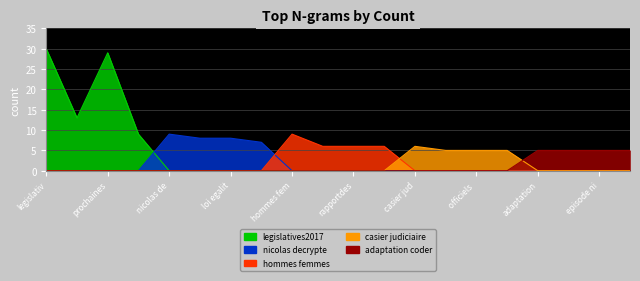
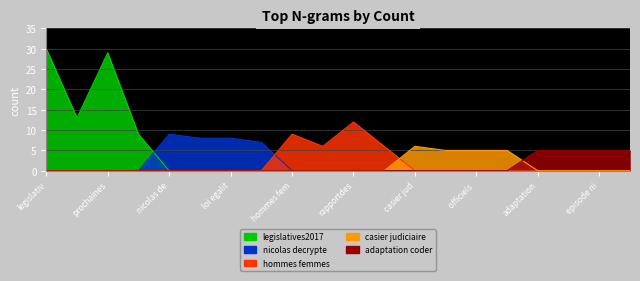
  {
    "legislatives2017": {
      "legislativ": 30,
      "prochaines": 29
    },
    "nicolas decrypte": {
      "nicolas de": 9,
      "loi egalit": 8
    },
    "hommes femmes": {
      "hommes fem": 9,
-     "rapportdes": 6
+     "rapportdes": 12
    },
    "casier judiciaire": {
      "casier jud": 6,
      "officiels": 5
    },
    "adaptation coder": {
      "adaptation": 5,
      "episode ni": 5
    }
  }
